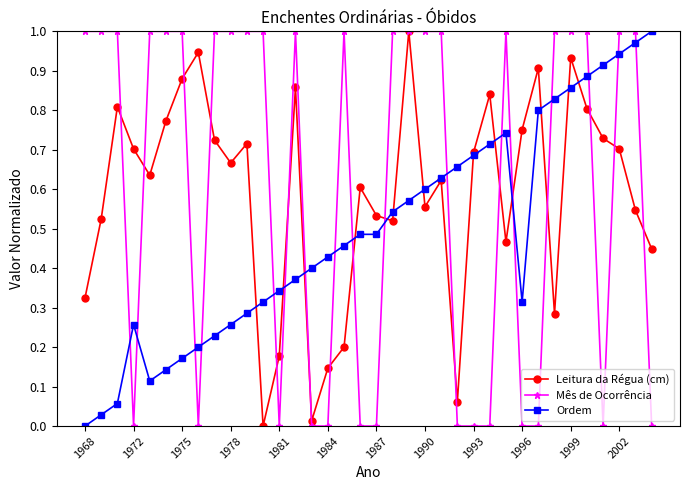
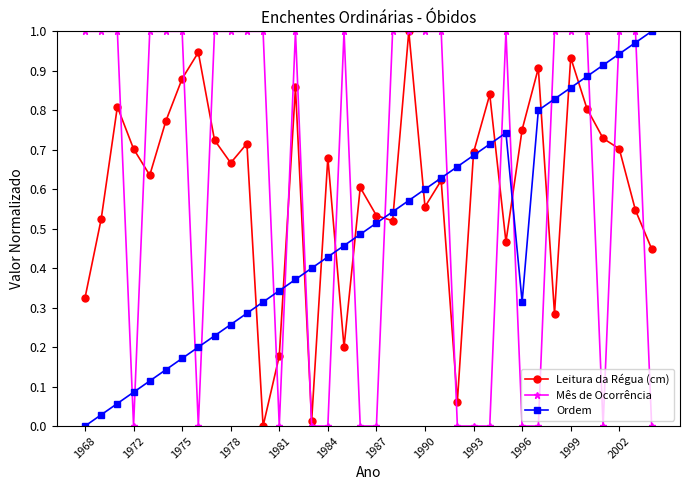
  {
    "Leitura da Régua (cm)": {
      "1968": 0.32,
      "1972": 0.70,
      "1975": 0.88,
      "1978": 0.67,
      "1981": 0.18,
-     "1984": 0.15,
+     "1984": 0.68,
      "1987": 0.53,
      "1990": 0.56,
      "1993": 0.69,
      "1996": 0.75,
      "1999": 0.93,
      "2002": 0.70
    },
    "Mês de Ocorrência": {
      "1968": 1.00,
      "1972": 0.00,
      "1975": 1.00,
      "1978": 1.00,
      "1981": 0.00,
      "1984": 0.00,
      "1987": 0.00,
      "1990": 1.00,
      "1993": 0.00,
      "1996": 0.00,
      "1999": 1.00,
      "2002": 1.00
    },
    "Ordem": {
      "1968": 0.00,
-     "1972": 0.26,
+     "1972": 0.09,
      "1975": 0.17,
      "1978": 0.26,
      "1981": 0.34,
      "1984": 0.43,
-     "1987": 0.49,
+     "1987": 0.51,
      "1990": 0.60,
      "1993": 0.69,
      "1996": 0.31,
      "1999": 0.86,
      "2002": 0.94
    }
  }
